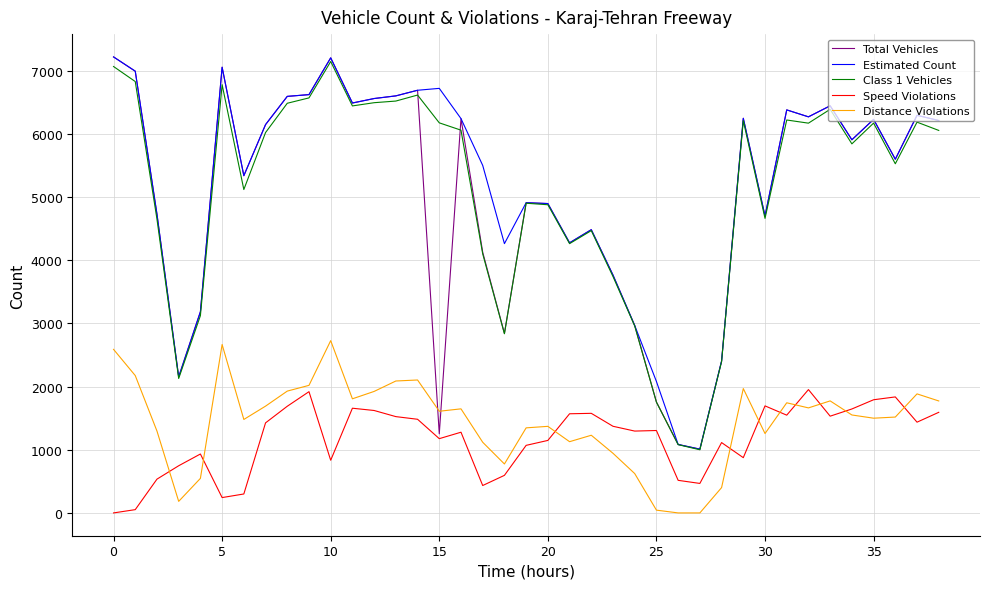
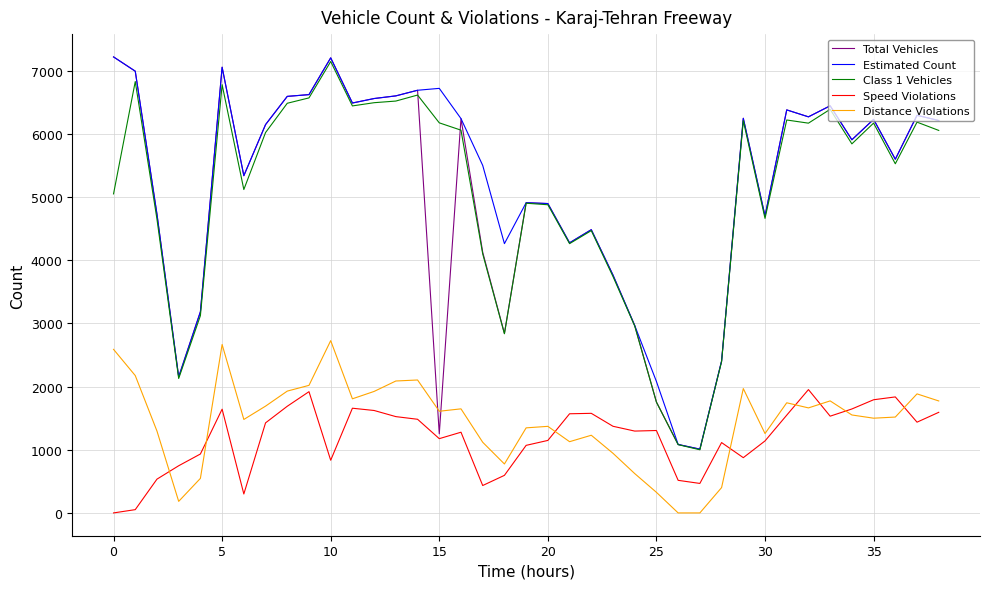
  {
    "Total Vehicles": {
      "15": 1300
    },
    "Estimated Count": {
      "15": 6700,
      "25": 2100
    },
    "Class 1 Vehicles": {
-     "0": 7100,
+     "0": 5100,
      "5": 6800,
      "10": 7100,
      "15": 6200,
      "35": 6200
    },
    "Speed Violations": {
      "0": 0,
-     "5": 200,
+     "5": 1600,
      "10": 800,
      "15": 1200,
      "20": 1100,
      "25": 1300,
-     "30": 1700,
+     "30": 1100,
      "35": 1800
    },
    "Distance Violations": {
      "0": 2600,
      "5": 2700,
      "10": 2700,
      "15": 1600,
      "20": 1400,
-     "25": 0,
+     "25": 300,
      "30": 1300,
      "35": 1500
    }
  }
